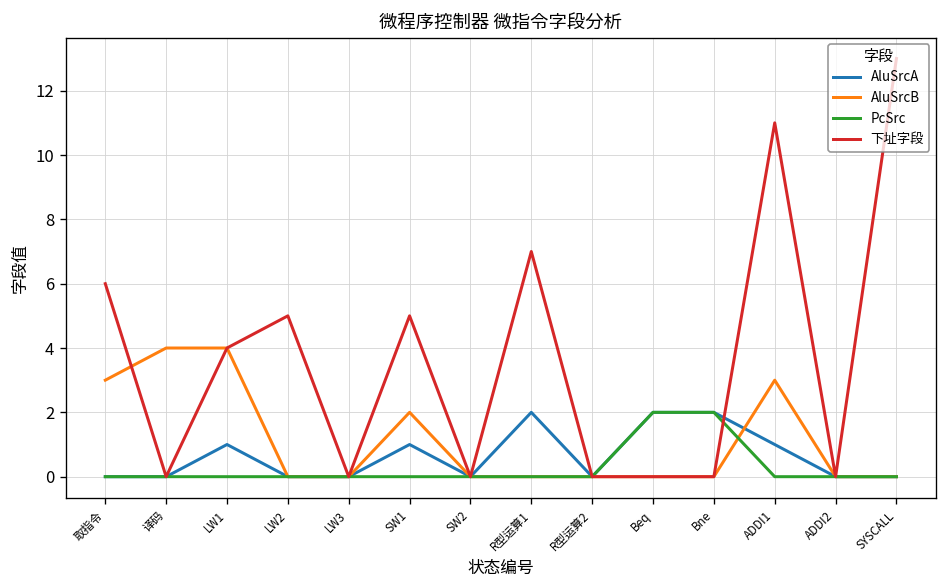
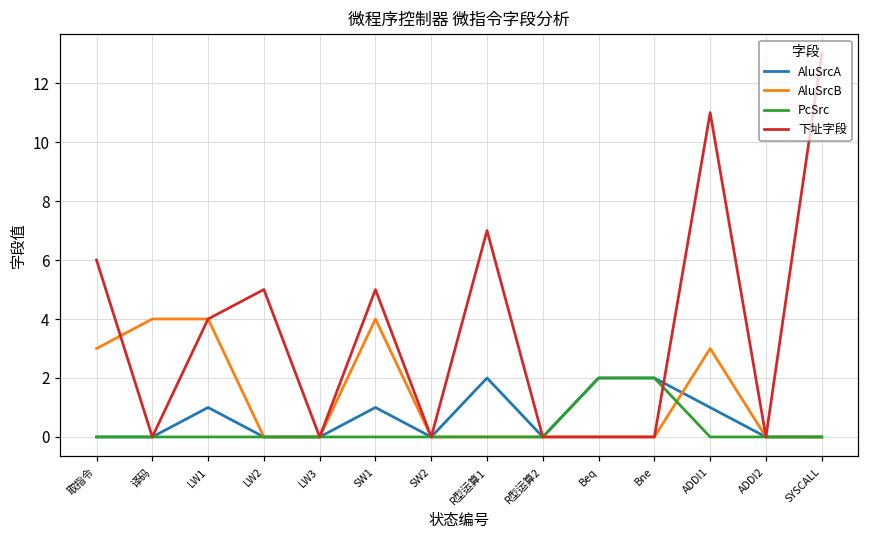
  {
    "AluSrcA": {
      "LW1": 1,
      "SW1": 1,
      "R型运算1": 2,
      "ADDI1": 1
    },
    "AluSrcB": {
      "取指令": 3,
      "译码": 4,
-     "SW1": 2,
+     "SW1": 4,
      "ADDI1": 3
    },
    "PcSrc": {
      "LW1": 0,
      "SW1": 0,
      "ADDI1": 0
    },
    "下址字段": {
      "取指令": 6,
      "LW2": 5,
      "SW1": 5,
      "R型运算1": 7,
      "ADDI1": 11
    }
  }
